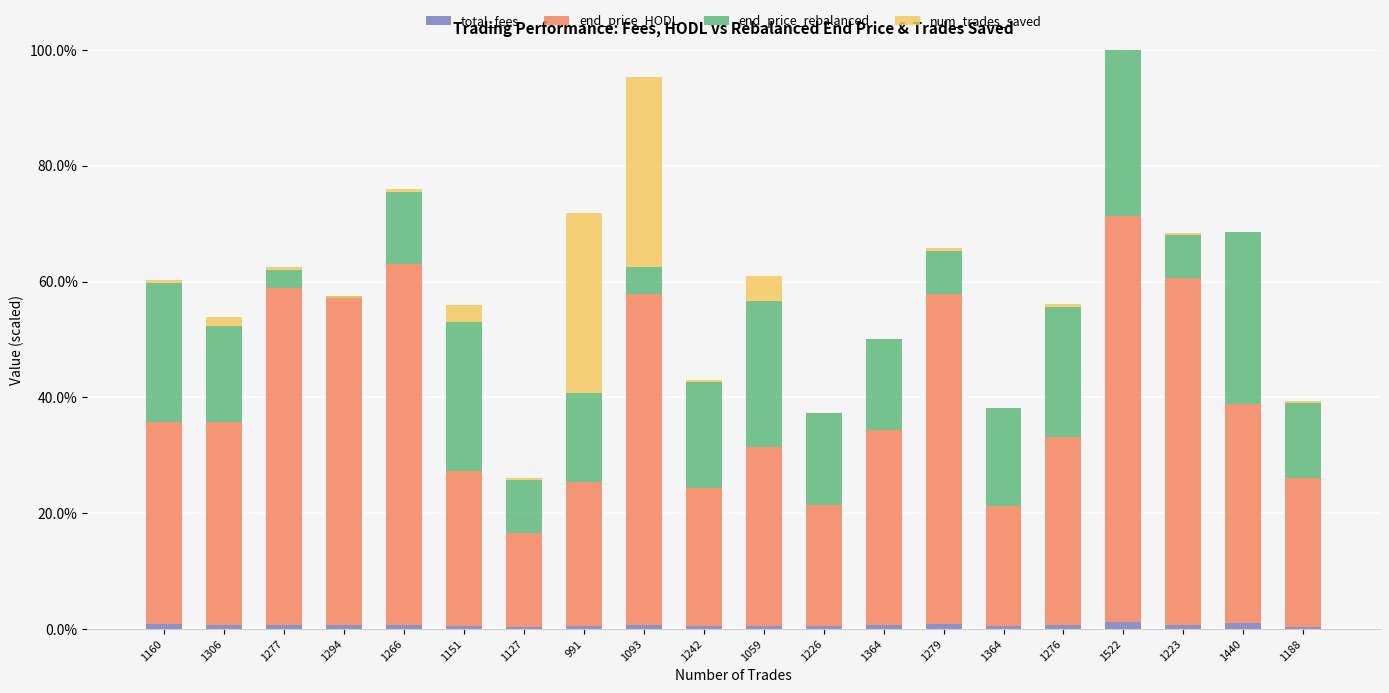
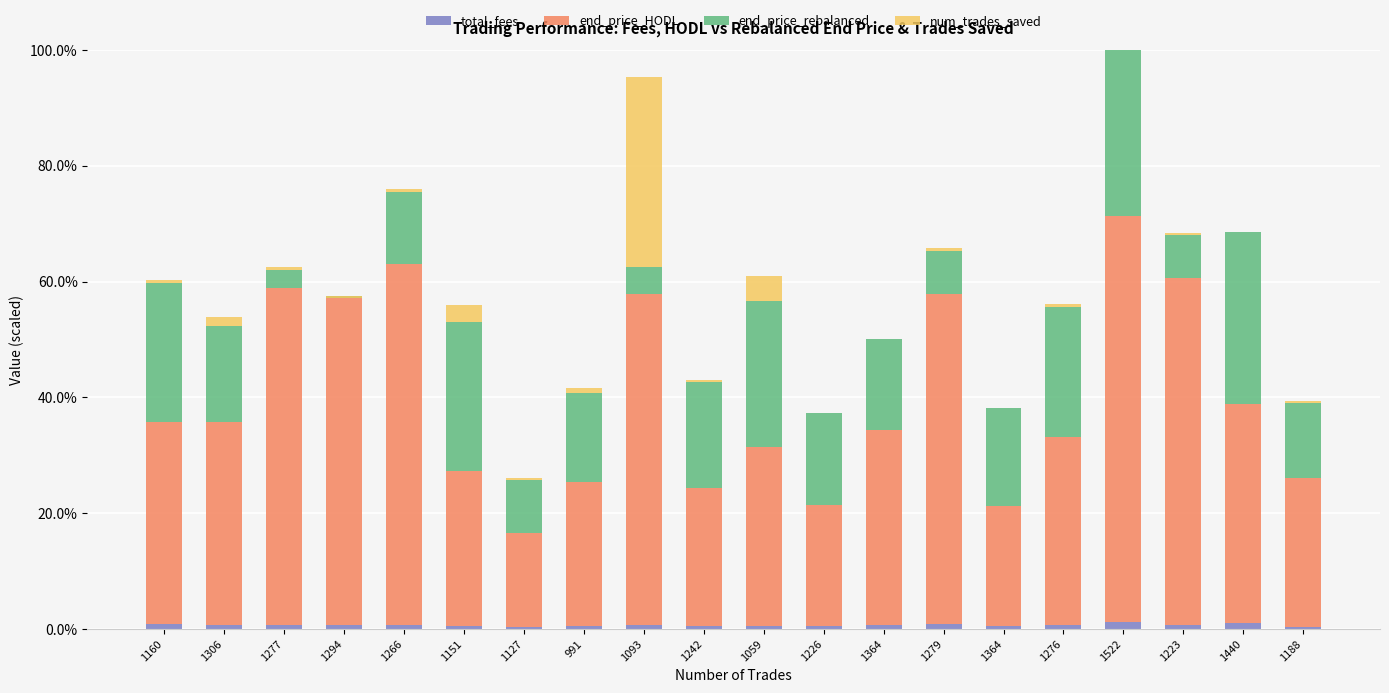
  {
    "total_fees": {
      "1160": "1%",
      "1306": "1%",
      "1277": "1%",
      "1294": "1%",
      "1266": "1%",
      "1151": "1%",
      "991": "0%",
      "1093": "1%",
      "1242": "1%",
      "1059": "1%",
      "1226": "0%",
      "1279": "1%",
      "1276": "1%",
      "1522": "1%",
      "1223": "1%",
      "1440": "1%",
      "1188": "0%"
    },
    "end_price_HODL": {
      "1160": "35%",
      "1306": "35%",
      "1277": "58%",
      "1294": "57%",
      "1266": "62%",
      "1151": "27%",
      "1127": "16%",
      "991": "25%",
      "1093": "57%",
      "1242": "24%",
      "1059": "31%",
      "1226": "21%",
      "1279": "57%",
      "1276": "32%",
      "1522": "70%",
      "1223": "60%",
      "1440": "38%",
      "1188": "26%"
    },
    "end_price_rebalanced": {
      "1160": "24%",
      "1306": "17%",
      "1277": "3%",
      "1266": "12%",
      "1151": "26%",
      "1127": "9%",
      "991": "15%",
      "1093": "5%",
      "1242": "18%",
      "1059": "25%",
      "1226": "16%",
      "1279": "7%",
      "1276": "22%",
      "1522": "29%",
      "1223": "7%",
      "1440": "30%",
      "1188": "13%"
    },
    "num_trades_saved": {
      "1160": "0%",
      "1306": "2%",
      "1277": "0%",
      "1266": "0%",
      "1151": "3%",
      "1127": "0%",
-     "991": "31%",
+     "991": "1%",
      "1093": "33%",
      "1059": "4%",
      "1226": "0%",
      "1279": "1%",
      "1276": "0%",
      "1522": "0%",
      "1440": "0%"
    }
  }
